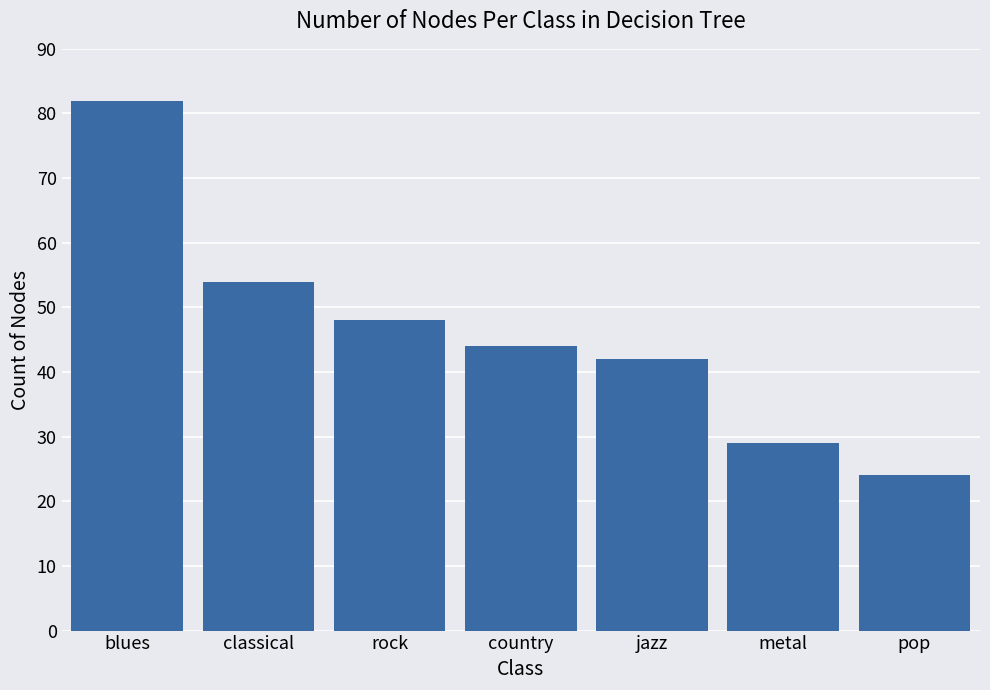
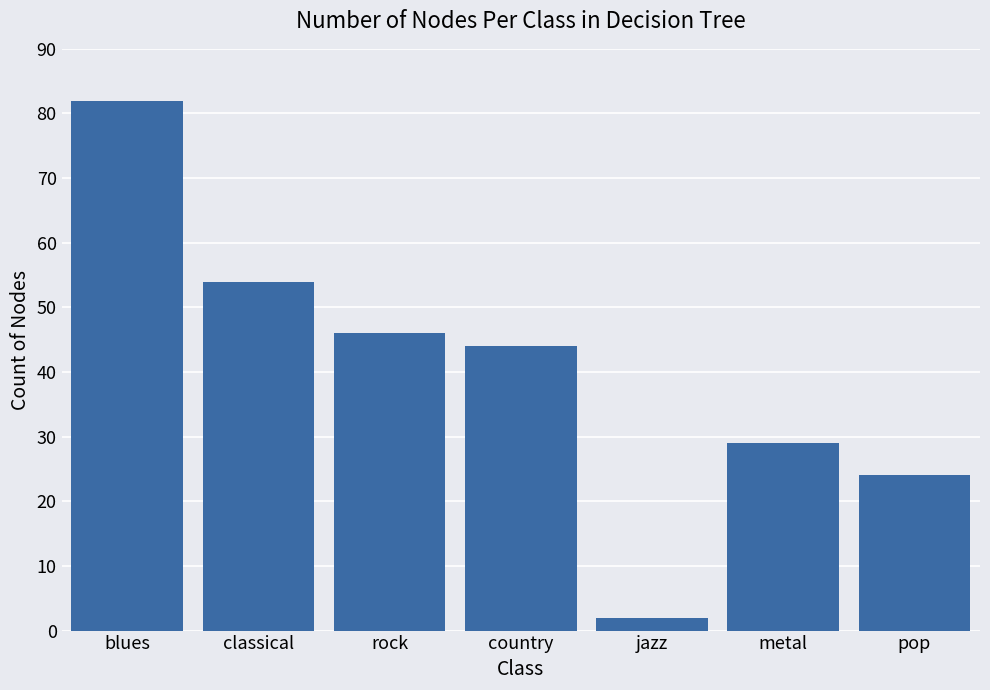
  {
    "blues": 82,
    "classical": 54,
-   "rock": 48,
+   "rock": 46,
    "country": 44,
-   "jazz": 42,
+   "jazz": 2,
    "metal": 29,
    "pop": 24
  }
